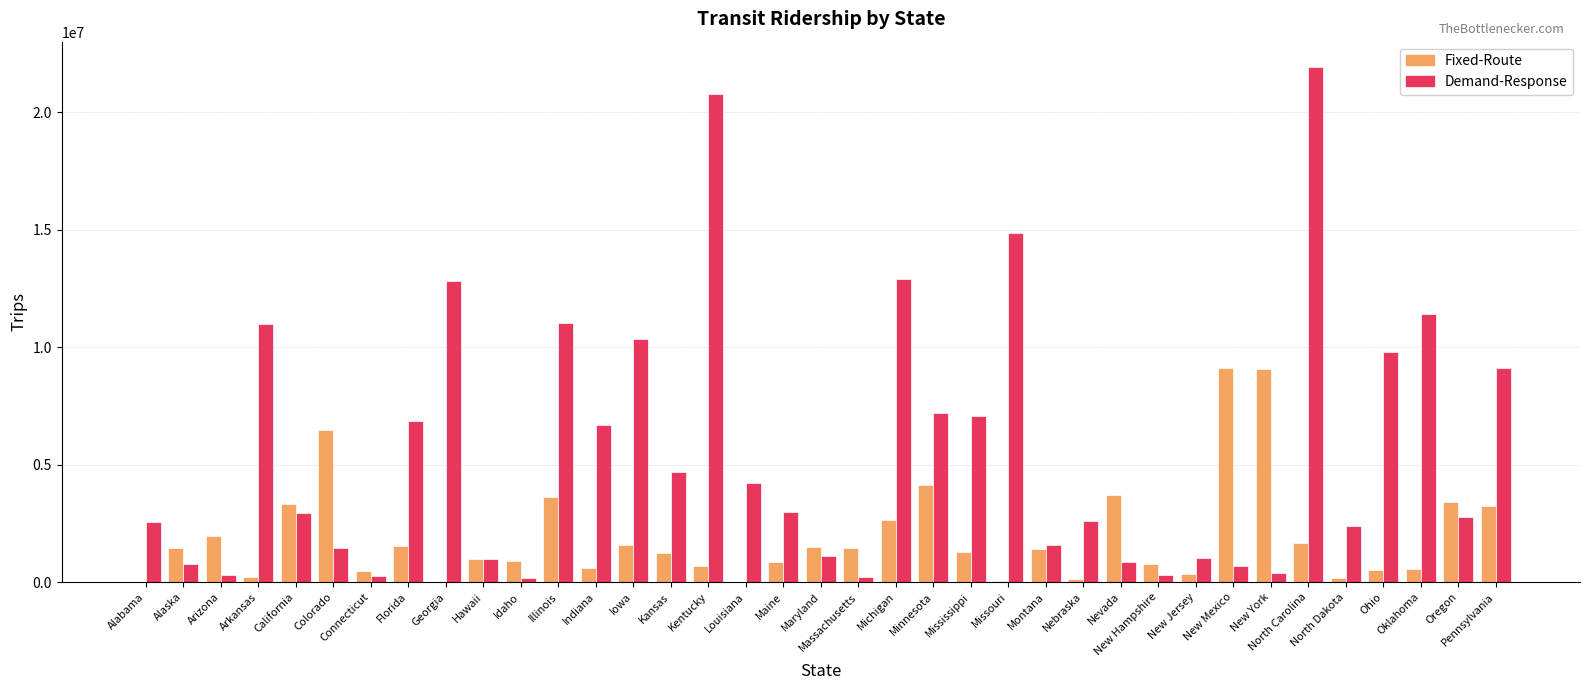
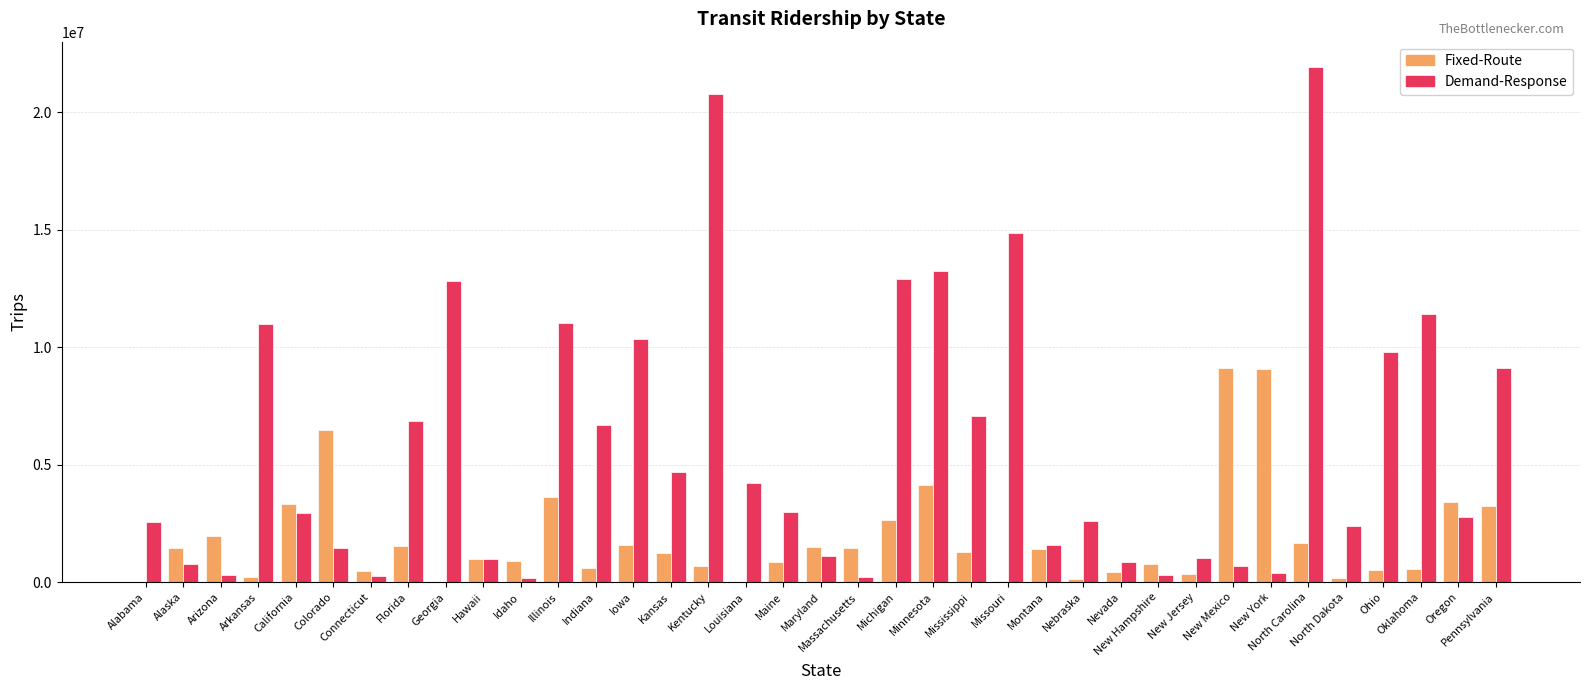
  {
    "Fixed-Route": {
      "Alaska": 1500000,
      "Arizona": 2000000,
      "Arkansas": 200000,
      "California": 3300000,
      "Colorado": 6500000,
      "Connecticut": 500000,
      "Florida": 1600000,
      "Georgia": 0,
      "Hawaii": 1000000,
      "Idaho": 900000,
      "Illinois": 3600000,
      "Indiana": 600000,
      "Iowa": 1600000,
      "Kansas": 1200000,
      "Kentucky": 700000,
      "Louisiana": 0,
      "Maine": 900000,
      "Maryland": 1500000,
      "Massachusetts": 1400000,
      "Michigan": 2700000,
      "Minnesota": 4100000,
      "Mississippi": 1300000,
      "Montana": 1400000,
      "Nebraska": 100000,
-     "Nevada": 3700000,
+     "Nevada": 400000,
      "New Hampshire": 800000,
      "New Jersey": 300000,
      "New Mexico": 9100000,
      "New York": 9100000,
      "North Carolina": 1700000,
      "North Dakota": 200000,
      "Ohio": 500000,
      "Oklahoma": 600000,
      "Oregon": 3400000,
      "Pennsylvania": 3300000
    },
    "Demand-Response": {
      "Alabama": 2600000,
      "Alaska": 800000,
      "Arizona": 300000,
      "Arkansas": 11000000,
      "California": 2900000,
      "Colorado": 1500000,
      "Connecticut": 300000,
      "Florida": 6900000,
      "Georgia": 12800000,
      "Hawaii": 1000000,
      "Idaho": 200000,
      "Illinois": 11000000,
      "Indiana": 6700000,
      "Iowa": 10300000,
      "Kansas": 4700000,
      "Kentucky": 20800000,
      "Louisiana": 4200000,
      "Maine": 3000000,
      "Maryland": 1100000,
      "Massachusetts": 200000,
      "Michigan": 12900000,
-     "Minnesota": 7200000,
+     "Minnesota": 13300000,
      "Mississippi": 7100000,
      "Missouri": 14800000,
      "Montana": 1600000,
      "Nebraska": 2600000,
      "Nevada": 900000,
      "New Hampshire": 300000,
      "New Jersey": 1000000,
      "New Mexico": 700000,
      "New York": 400000,
      "North Carolina": 21900000,
      "North Dakota": 2400000,
      "Ohio": 9800000,
      "Oklahoma": 11400000,
      "Oregon": 2800000,
      "Pennsylvania": 9100000
    }
  }
